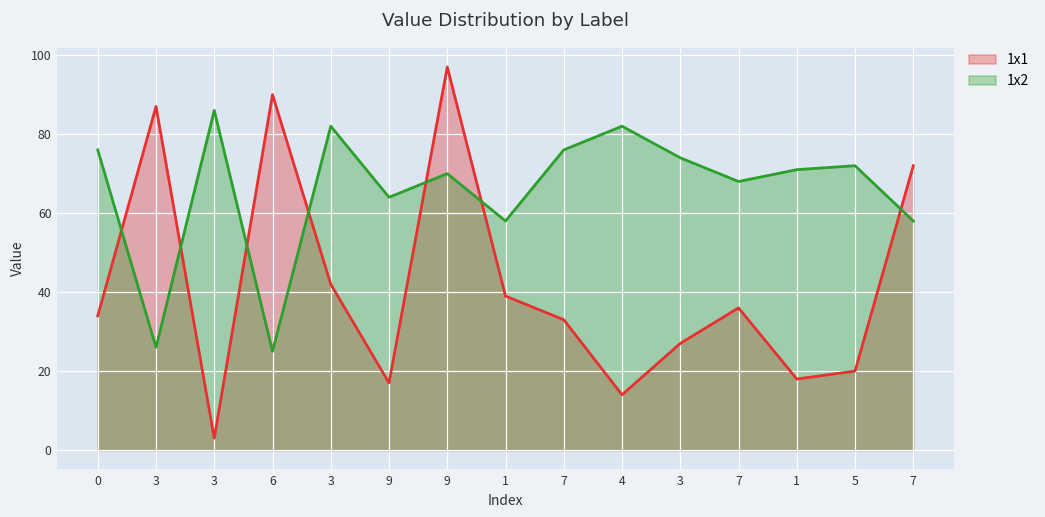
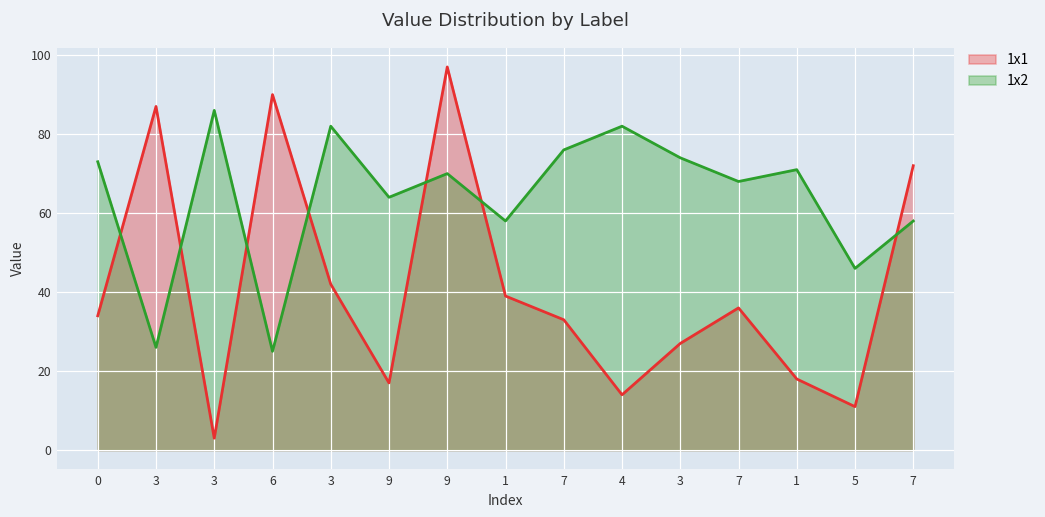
  {
    "1x1": {
      "0": 34,
      "6": 90,
      "4": 14,
-     "5": 20
+     "5": 11
    },
    "1x2": {
-     "0": 76,
+     "0": 73,
      "6": 25,
      "4": 82,
-     "5": 72
+     "5": 46
    }
  }
